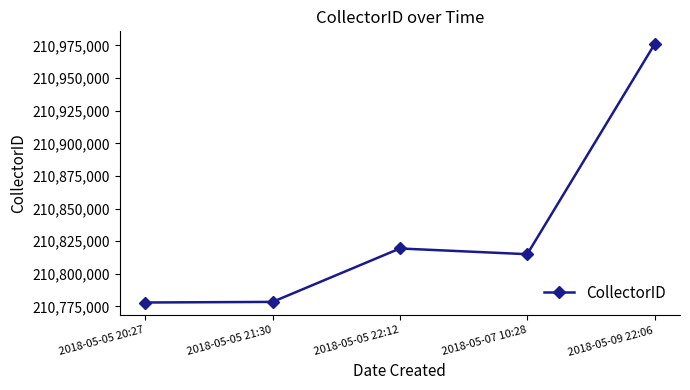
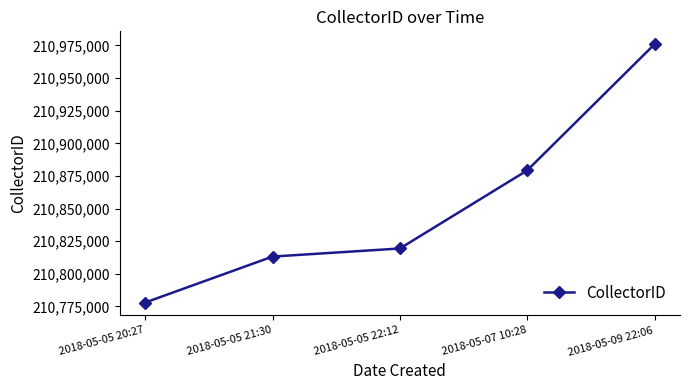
  {
    "2018-05-05 20:27": "210,778,000",
-   "2018-05-05 21:30": "210,778,000",
+   "2018-05-05 21:30": "210,813,000",
    "2018-05-05 22:12": "210,819,000",
-   "2018-05-07 10:28": "210,815,000",
+   "2018-05-07 10:28": "210,879,000",
    "2018-05-09 22:06": "210,976,000"
  }
